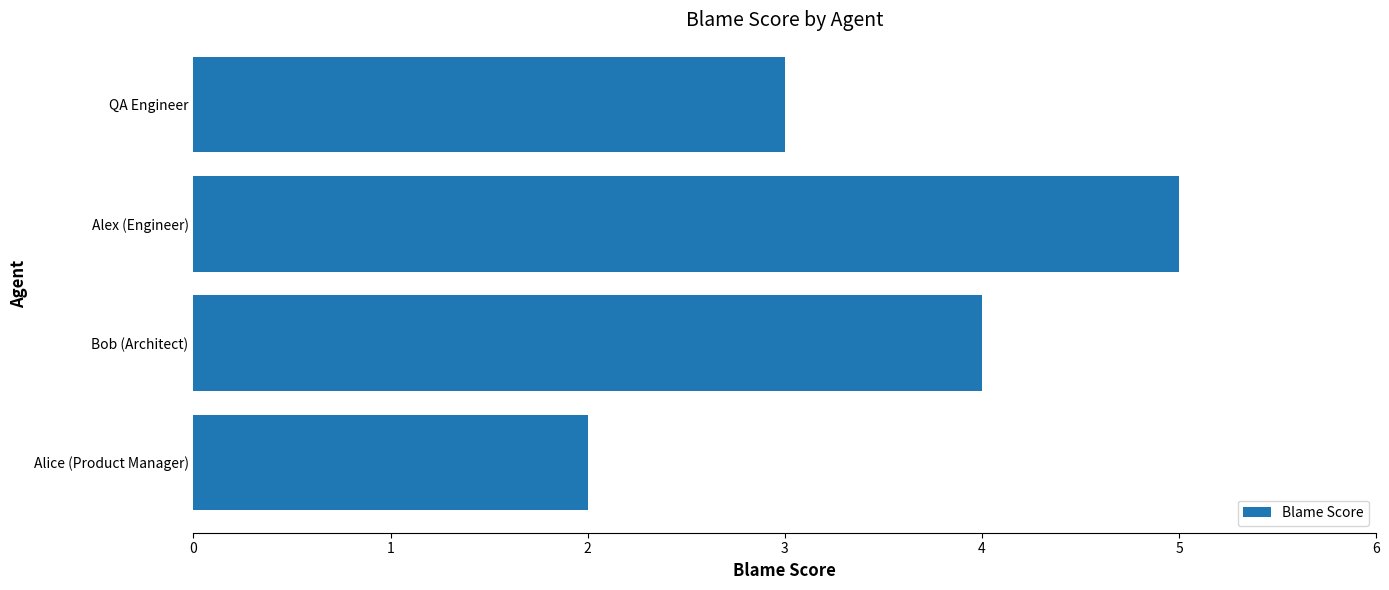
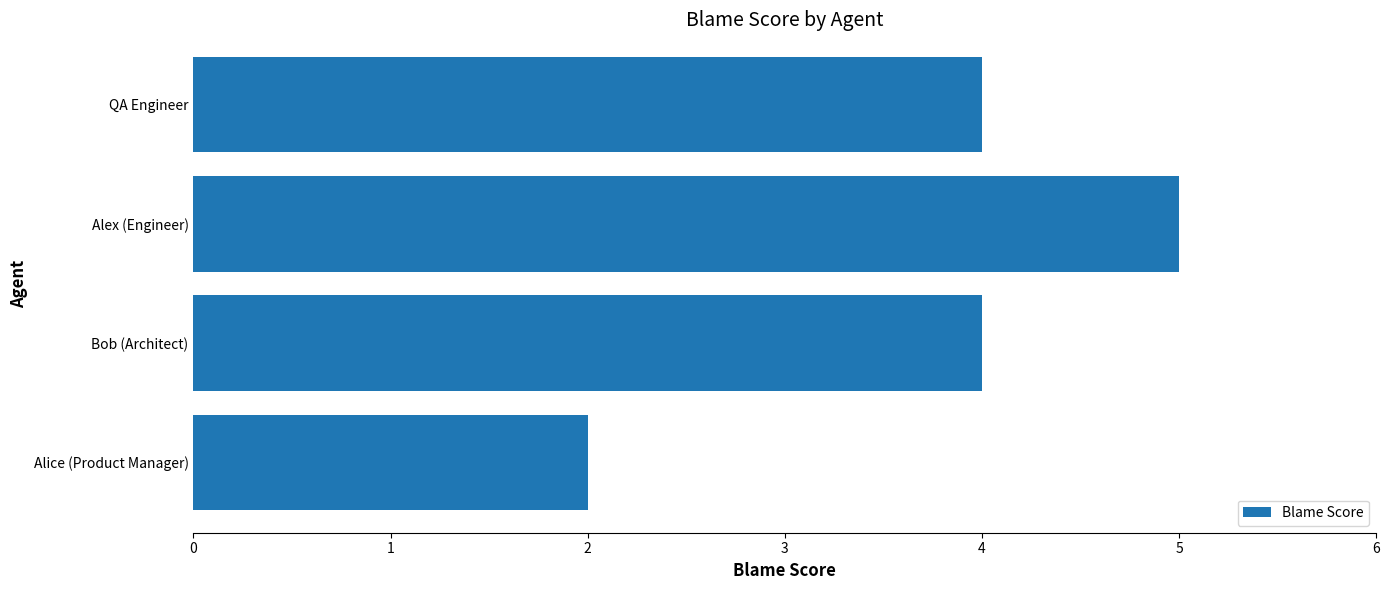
  {
-   "QA Engineer": 3,
+   "QA Engineer": 4,
    "Alex (Engineer)": 5,
    "Bob (Architect)": 4,
    "Alice (Product Manager)": 2
  }
